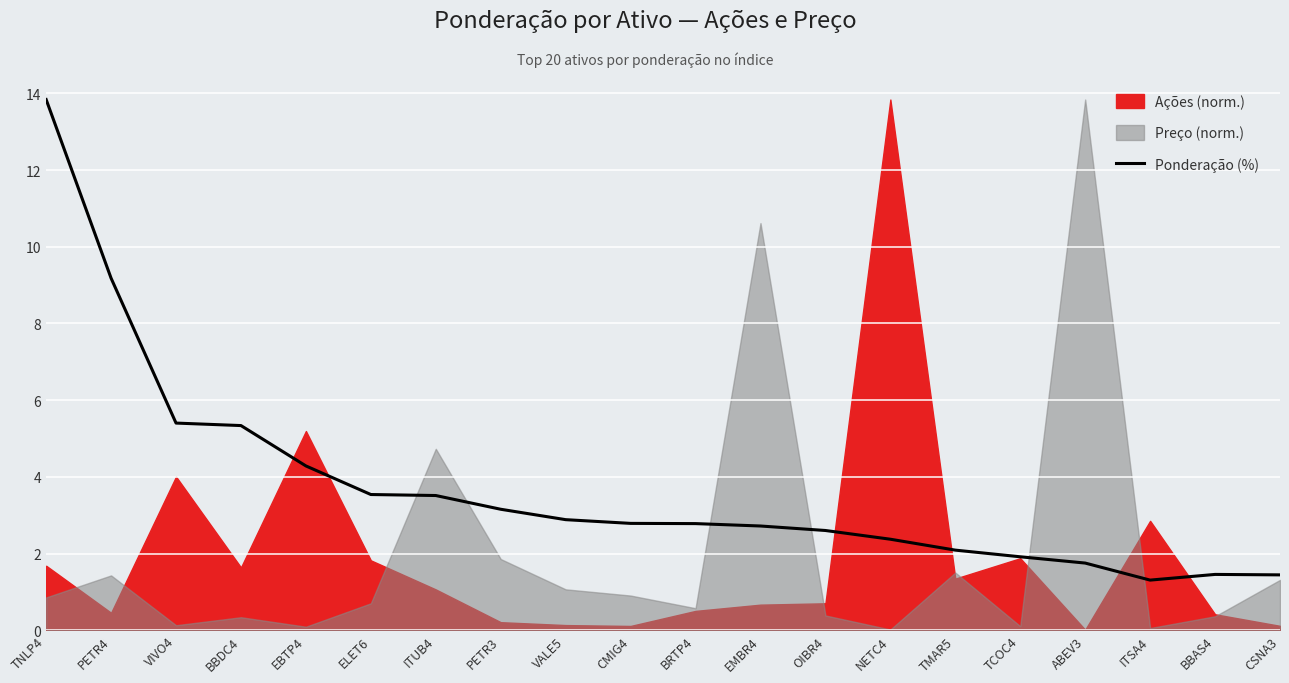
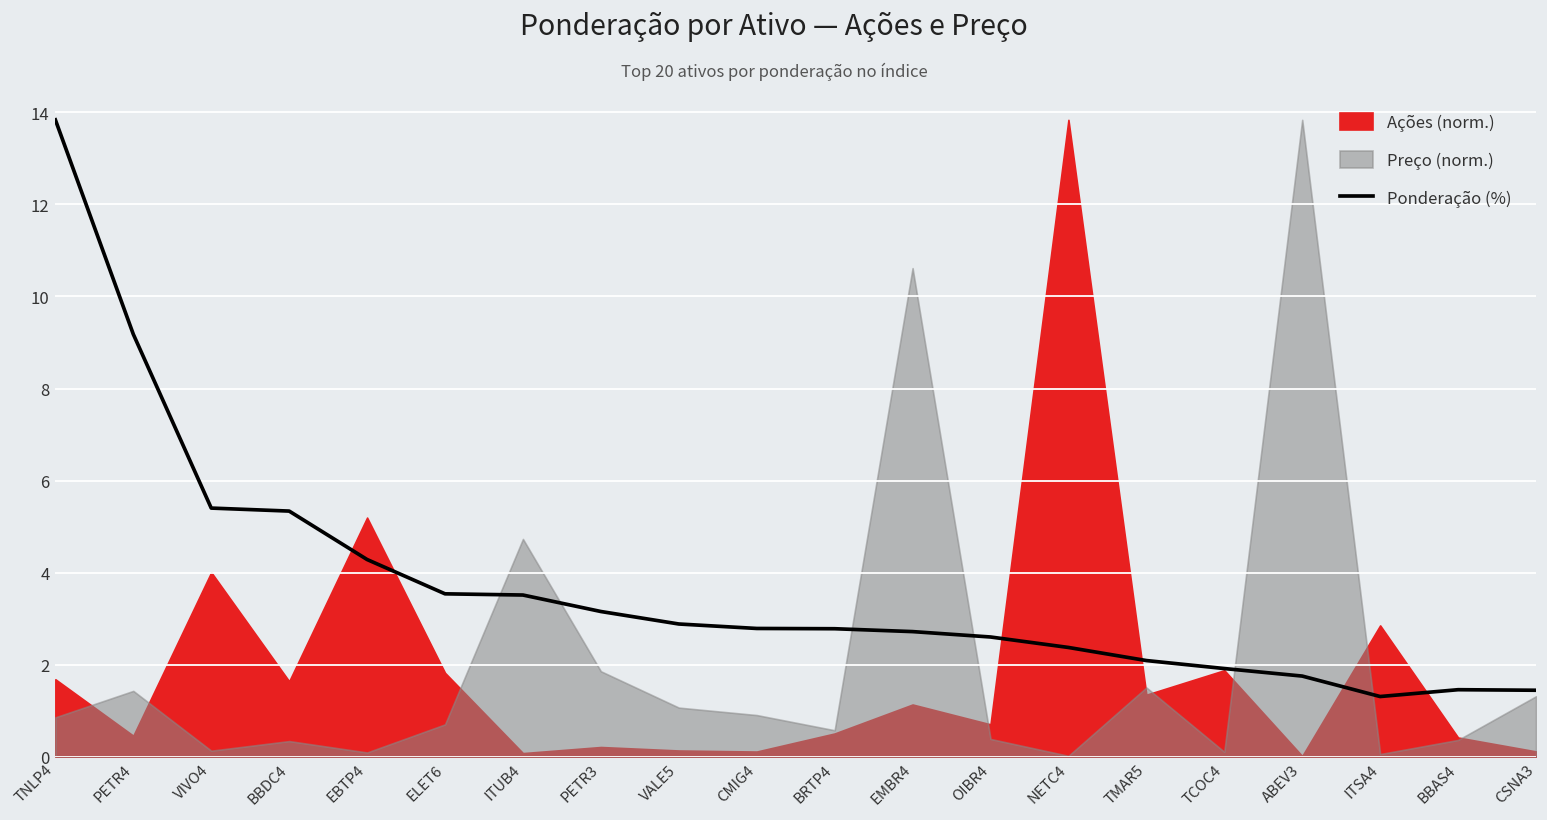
  {
    "Ponderação (%)": {
      "TNLP4": 13.8,
      "PETR4": 9.2,
      "VIVO4": 5.4,
      "BBDC4": 5.3,
      "EBTP4": 4.3,
      "ELET6": 3.5,
      "ITUB4": 3.5,
      "PETR3": 3.2,
      "VALE5": 2.9,
      "CMIG4": 2.8,
      "BRTP4": 2.8,
      "EMBR4": 2.7,
      "OIBR4": 2.6,
      "NETC4": 2.4,
      "TMAR5": 2.1,
      "ABEV3": 1.8,
      "ITSA4": 1.3,
      "BBAS4": 1.5,
      "CSNA3": 1.4
    },
    "Ações (norm.)": {
      "TNLP4": 1.7,
      "PETR4": 0.5,
      "VIVO4": 4.0,
      "BBDC4": 1.6,
      "EBTP4": 5.2,
      "ELET6": 1.8,
-     "ITUB4": 1.1,
+     "ITUB4": 0.1,
      "PETR3": 0.2,
      "VALE5": 0.1,
      "CMIG4": 0.1,
      "BRTP4": 0.5,
-     "EMBR4": 0.7,
+     "EMBR4": 1.1,
      "OIBR4": 0.7,
      "NETC4": 13.8,
      "TMAR5": 1.3,
      "ITSA4": 2.9,
      "CSNA3": 0.1
    },
    "Preço (norm.)": {
      "TNLP4": 0.9,
      "PETR4": 1.4,
      "VIVO4": 0.1,
      "BBDC4": 0.3,
      "EBTP4": 0.1,
      "ELET6": 0.7,
      "ITUB4": 4.7,
      "PETR3": 1.9,
      "VALE5": 1.1,
      "CMIG4": 0.9,
      "BRTP4": 0.6,
      "EMBR4": 10.6,
      "OIBR4": 0.4,
      "TMAR5": 1.5,
      "TCOC4": 0.1,
      "ABEV3": 13.8,
      "CSNA3": 1.3
    }
  }
